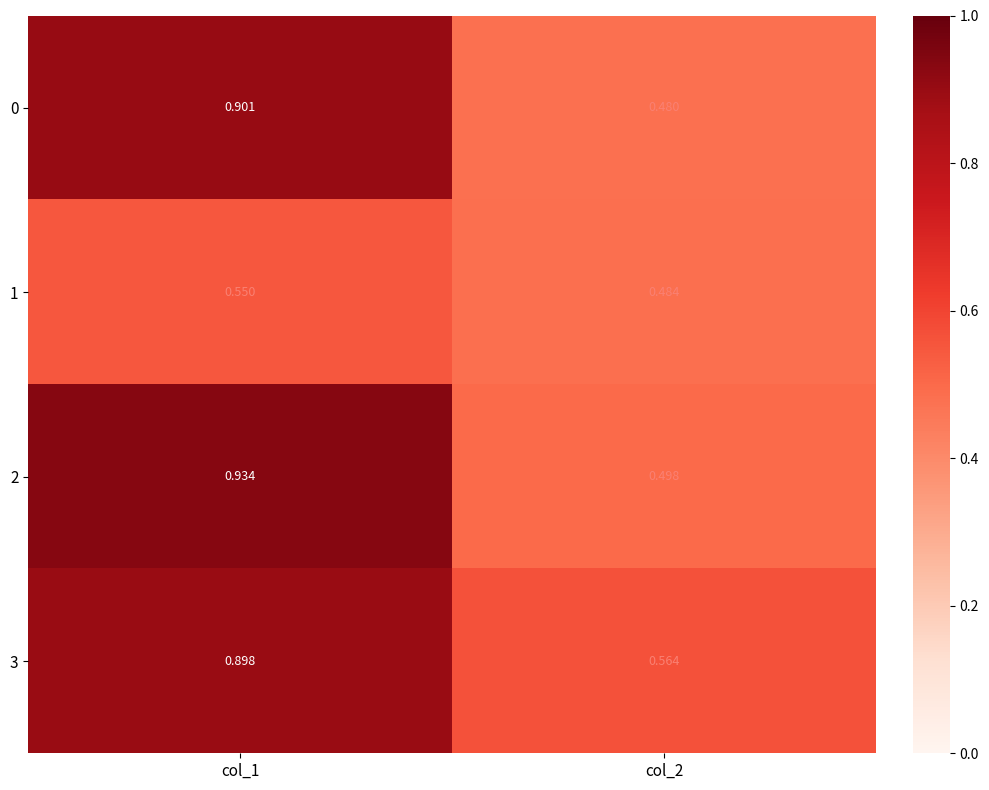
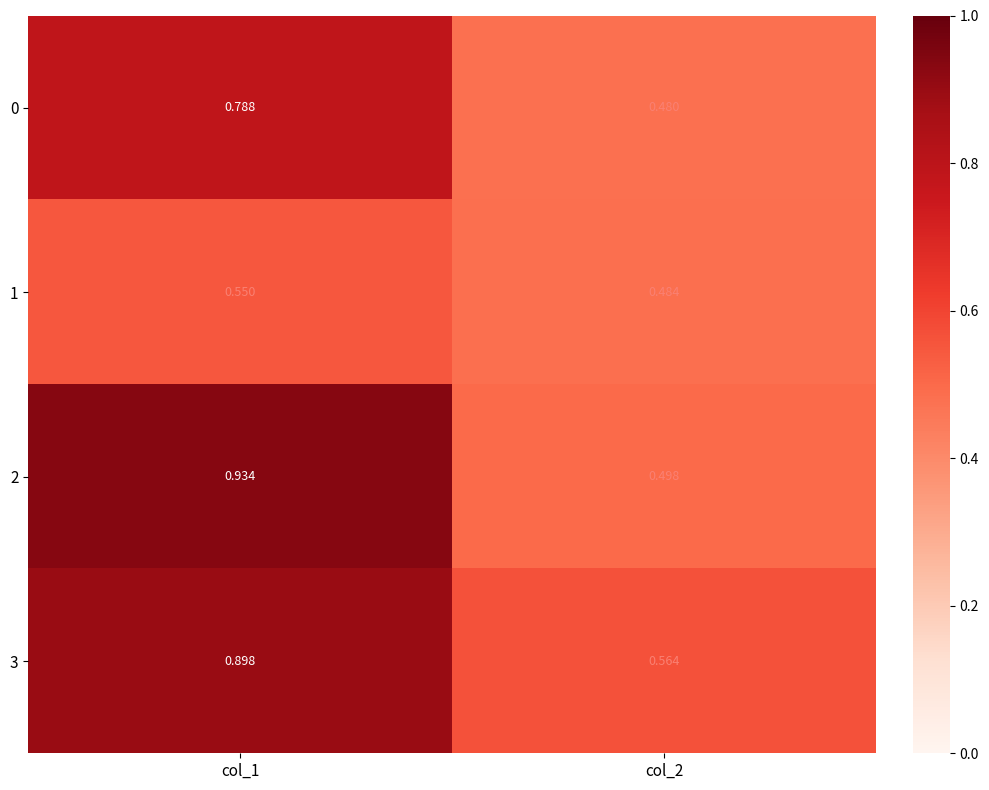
  {
    "0": {
-     "col_1": 0.901
+     "col_1": 0.788
    },
    "1": {
      "col_1": 0.550
    },
    "2": {
      "col_1": 0.934
    },
    "3": {
      "col_1": 0.898,
      "col_2": 0.564
    }
  }
